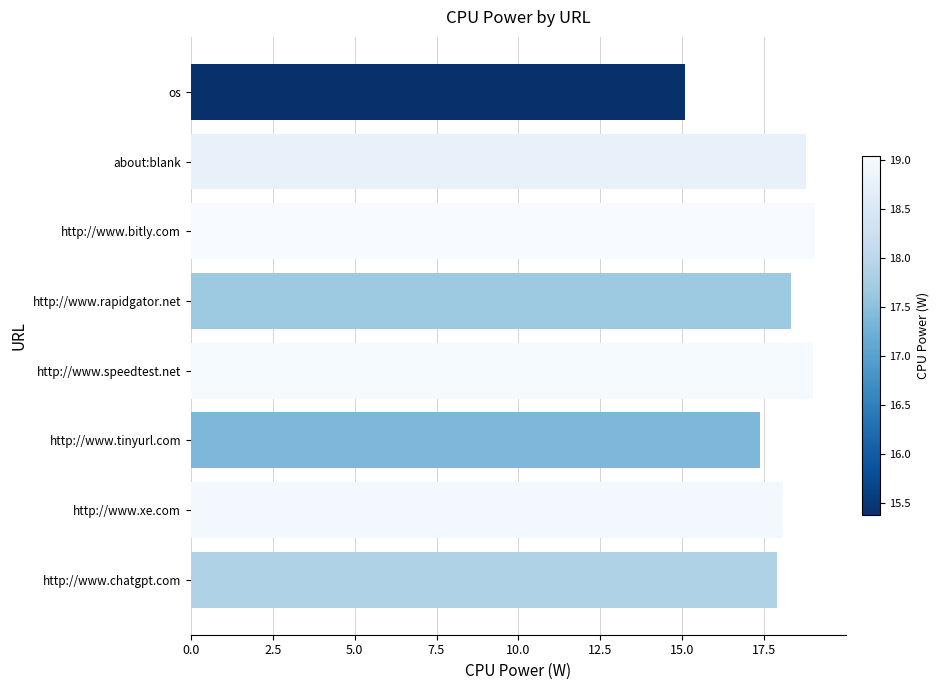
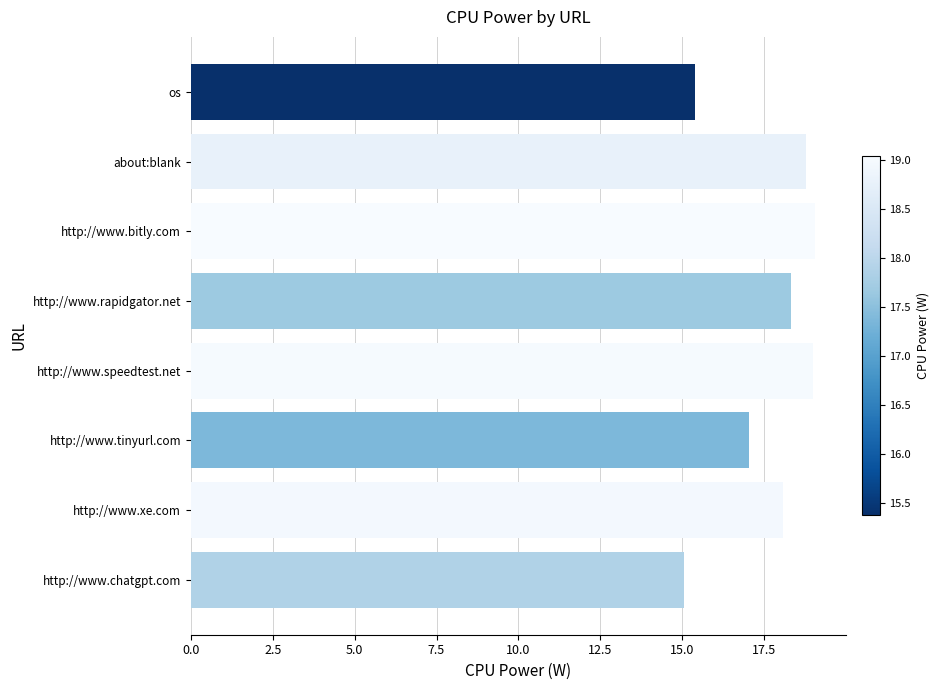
  {
-   "os": 15.1,
+   "os": 15.4,
    "about:blank": 18.8,
    "http://www.bitly.com": 19.0,
    "http://www.rapidgator.net": 18.3,
    "http://www.speedtest.net": 19.0,
-   "http://www.tinyurl.com": 17.4,
+   "http://www.tinyurl.com": 17.0,
    "http://www.xe.com": 18.1,
-   "http://www.chatgpt.com": 17.9
+   "http://www.chatgpt.com": 15.0
  }
